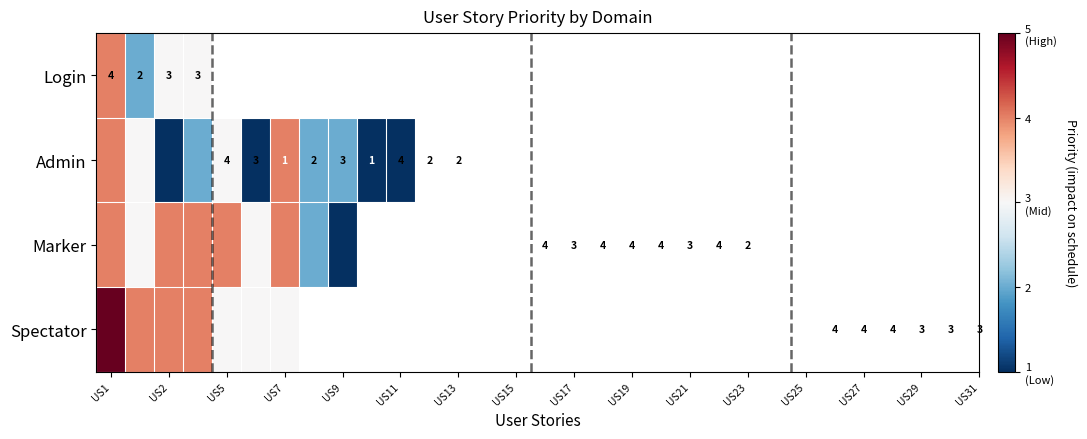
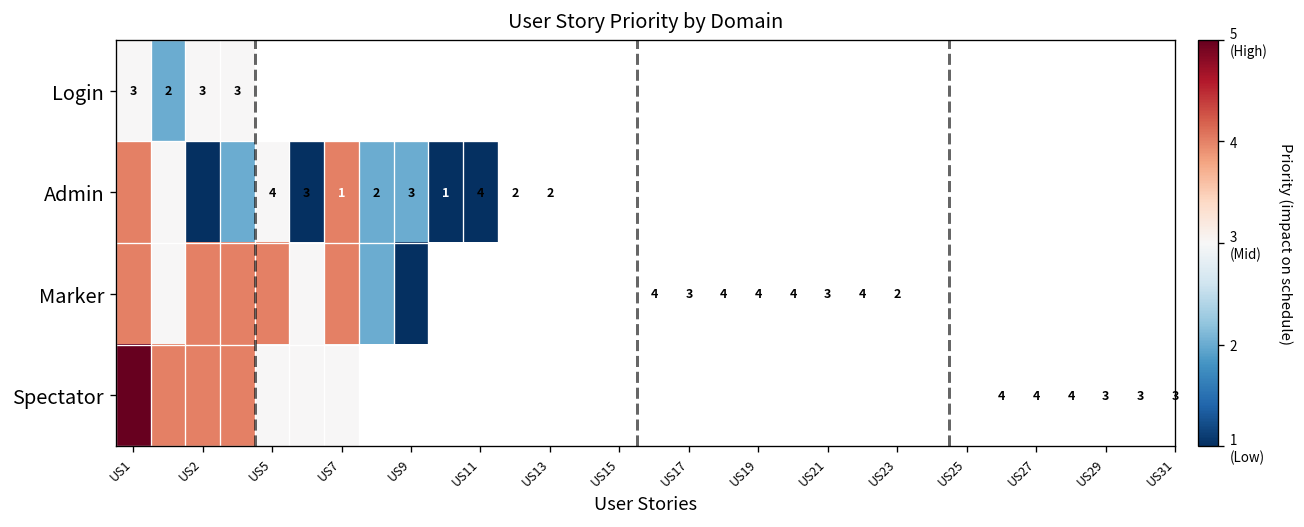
  {
    "Login": {
-     "US1": 4,
+     "US1": 3,
      "US2": 3
    },
    "Admin": {
      "US5": 4,
      "US7": 1,
      "US9": 3,
      "US11": 4
    }
  }
